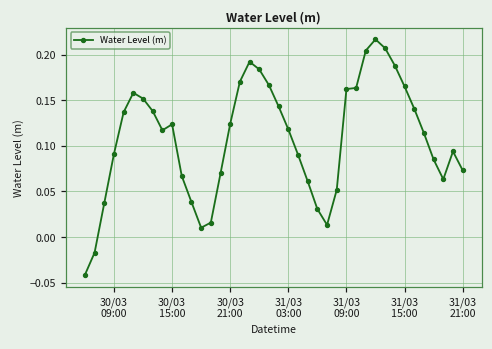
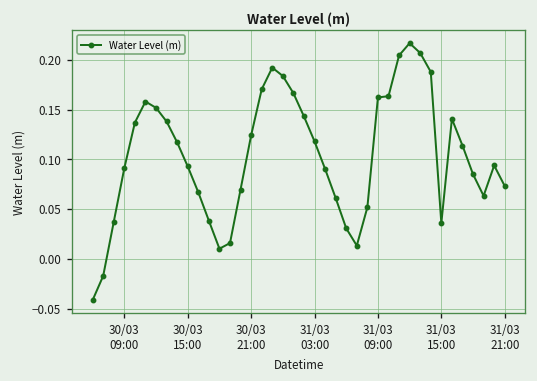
  {
    "30/03 09:00": 0.09,
-   "30/03 15:00": 0.12,
+   "30/03 15:00": 0.09,
    "30/03 21:00": 0.12,
    "31/03 03:00": 0.12,
    "31/03 09:00": 0.16,
-   "31/03 15:00": 0.17,
+   "31/03 15:00": 0.04,
    "31/03 21:00": 0.07
  }
